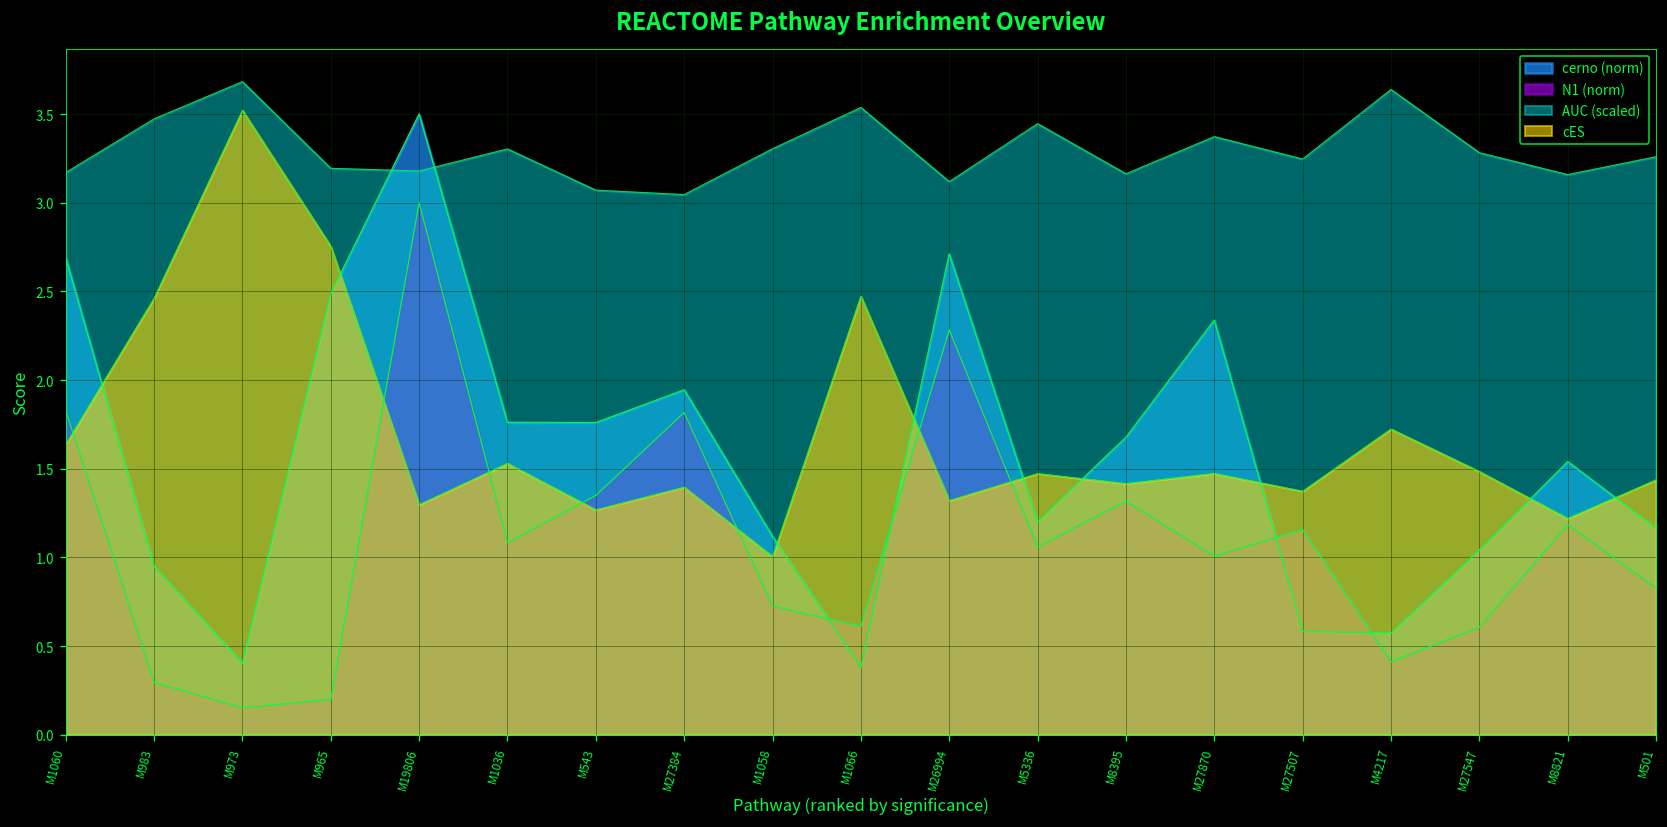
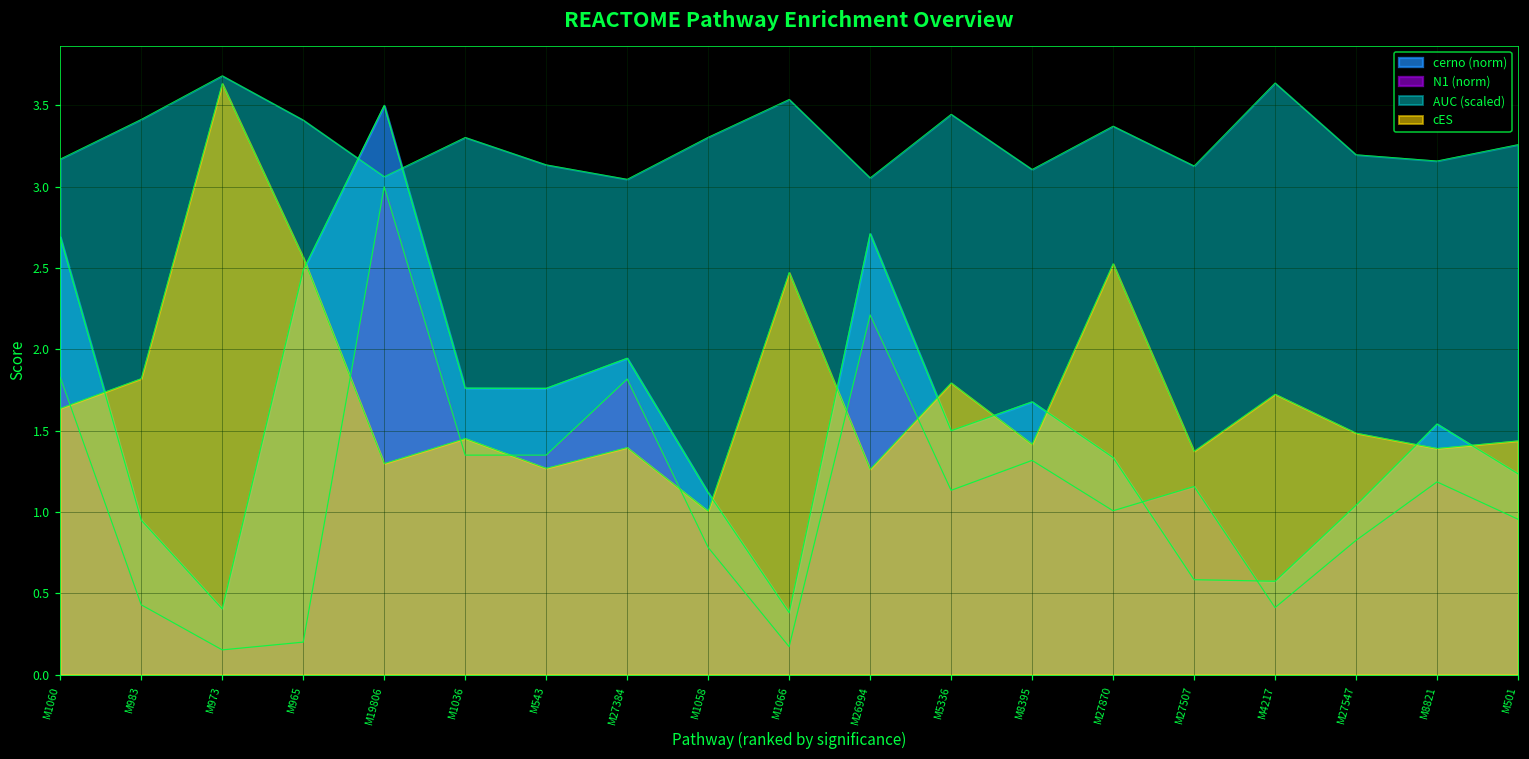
  {
    "cerno (norm)": {
      "M1060": 2.69,
      "M983": 0.95,
      "M973": 0.40,
      "M965": 2.49,
      "M19806": 3.50,
      "M1036": 1.76,
      "M543": 1.76,
      "M27384": 1.95,
      "M1058": 1.12,
      "M1066": 0.38,
      "M26994": 2.71,
-     "M5336": 1.20,
+     "M5336": 1.50,
      "M8395": 1.68,
-     "M27870": 2.34,
+     "M27870": 1.33,
      "M27507": 0.58,
      "M4217": 0.57,
      "M27547": 1.04,
      "M8821": 1.54,
-     "M501": 1.16
+     "M501": 1.23
    },
    "N1 (norm)": {
      "M1060": 1.83,
-     "M983": 0.29,
+     "M983": 0.43,
      "M973": 0.15,
      "M965": 0.20,
      "M19806": 3.00,
-     "M1036": 1.08,
+     "M1036": 1.35,
      "M543": 1.35,
      "M27384": 1.82,
-     "M1058": 0.73,
-     "M1066": 0.61,
-     "M26994": 2.28,
-     "M5336": 1.06,
+     "M1058": 0.78,
+     "M1066": 0.17,
+     "M26994": 2.21,
+     "M5336": 1.13,
      "M8395": 1.32,
      "M27870": 1.01,
      "M27507": 1.16,
      "M4217": 0.41,
-     "M27547": 0.61,
+     "M27547": 0.83,
      "M8821": 1.18,
-     "M501": 0.83
+     "M501": 0.96
    },
    "AUC (scaled)": {
      "M1060": 3.17,
-     "M983": 3.47,
+     "M983": 3.41,
      "M973": 3.68,
-     "M965": 3.19,
-     "M19806": 3.18,
+     "M965": 3.41,
+     "M19806": 3.06,
      "M1036": 3.30,
-     "M543": 3.07,
+     "M543": 3.13,
      "M27384": 3.05,
      "M1058": 3.30,
      "M1066": 3.54,
-     "M26994": 3.12,
+     "M26994": 3.05,
      "M5336": 3.45,
-     "M8395": 3.16,
+     "M8395": 3.11,
      "M27870": 3.37,
-     "M27507": 3.25,
+     "M27507": 3.13,
      "M4217": 3.64,
-     "M27547": 3.28,
+     "M27547": 3.20,
      "M8821": 3.16,
      "M501": 3.26
    },
    "cES": {
      "M1060": 1.64,
-     "M983": 2.46,
-     "M973": 3.52,
-     "M965": 2.75,
+     "M983": 1.82,
+     "M973": 3.63,
+     "M965": 2.56,
      "M19806": 1.30,
-     "M1036": 1.53,
+     "M1036": 1.45,
      "M543": 1.27,
      "M27384": 1.40,
      "M1058": 1.00,
      "M1066": 2.47,
-     "M26994": 1.32,
-     "M5336": 1.47,
+     "M26994": 1.26,
+     "M5336": 1.79,
      "M8395": 1.42,
-     "M27870": 1.47,
+     "M27870": 2.53,
      "M27507": 1.37,
      "M4217": 1.72,
      "M27547": 1.48,
-     "M8821": 1.22,
+     "M8821": 1.39,
      "M501": 1.44
    }
  }
